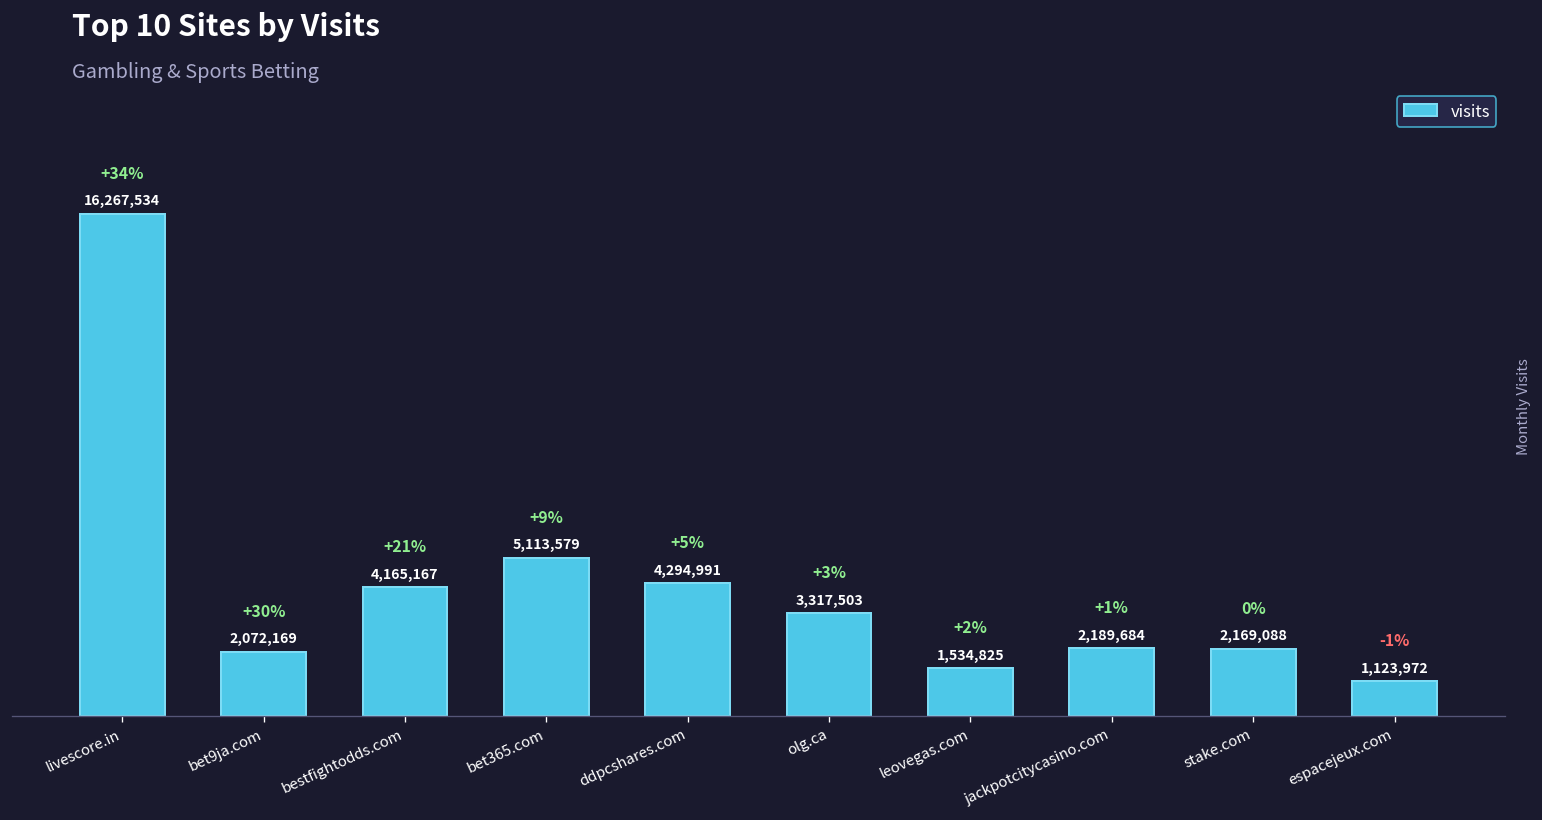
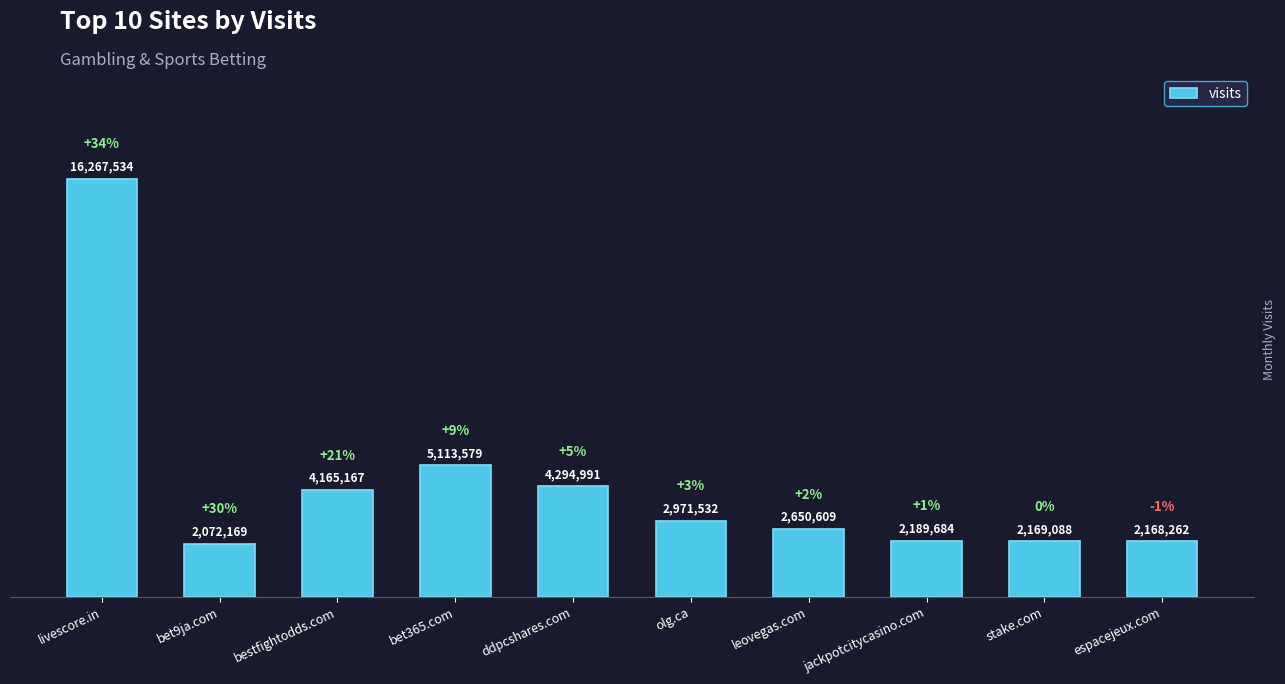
  {
    "livescore.in": "16,267,534",
    "bet9ja.com": "2,072,169",
    "bestfightodds.com": "4,165,167",
    "bet365.com": "5,113,579",
    "ddpcshares.com": "4,294,991",
-   "olg.ca": "3,317,503",
-   "leovegas.com": "1,534,825",
+   "olg.ca": "2,971,532",
+   "leovegas.com": "2,650,609",
    "jackpotcitycasino.com": "2,189,684",
    "stake.com": "2,169,088",
-   "espacejeux.com": "1,123,972"
+   "espacejeux.com": "2,168,262"
  }
